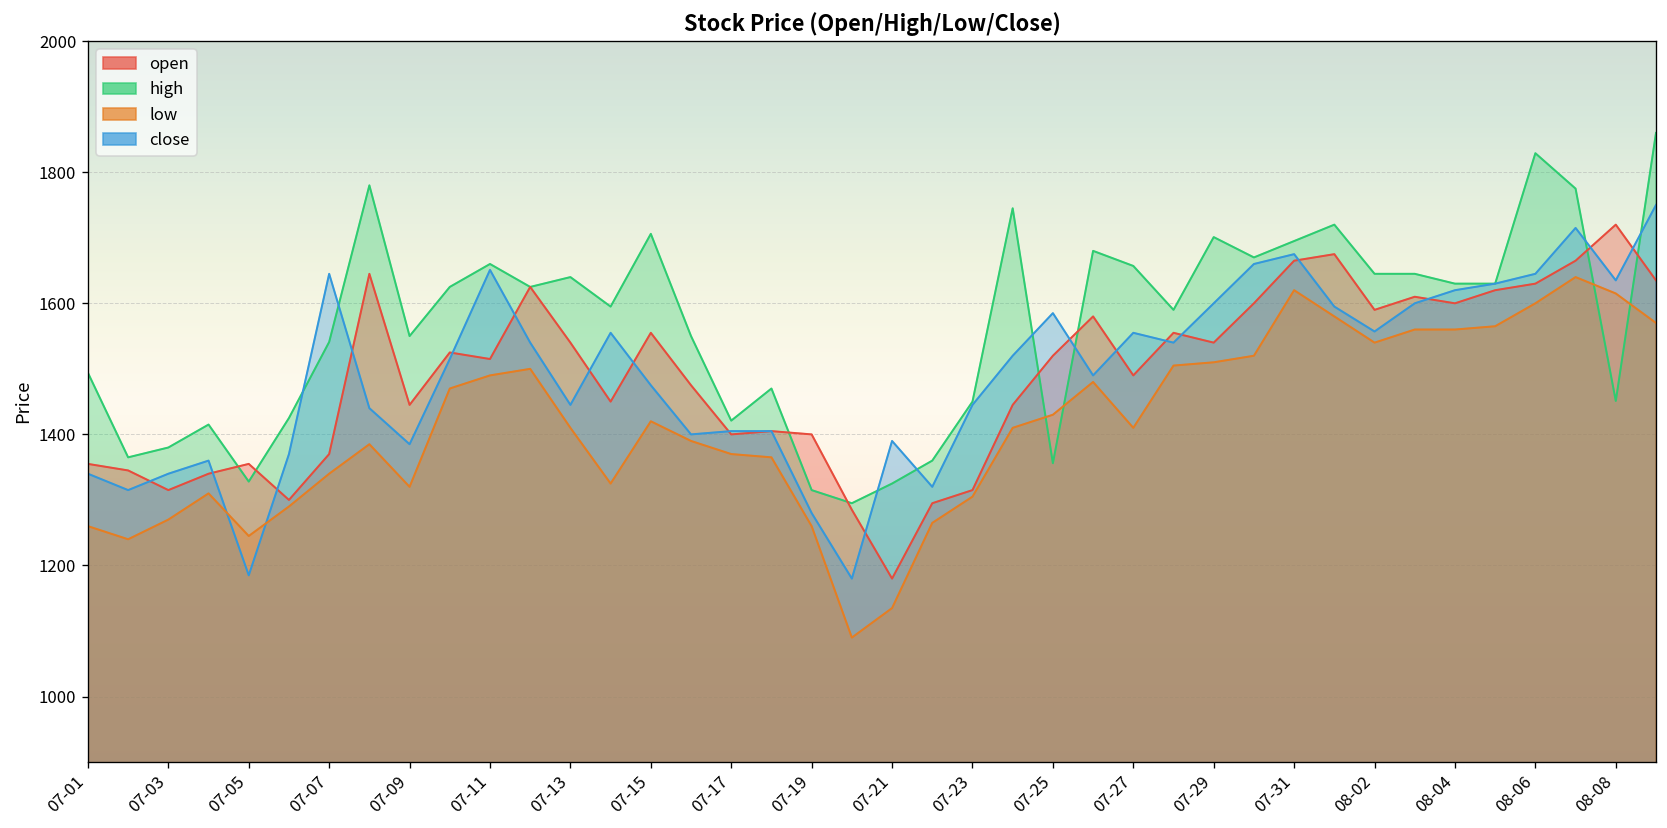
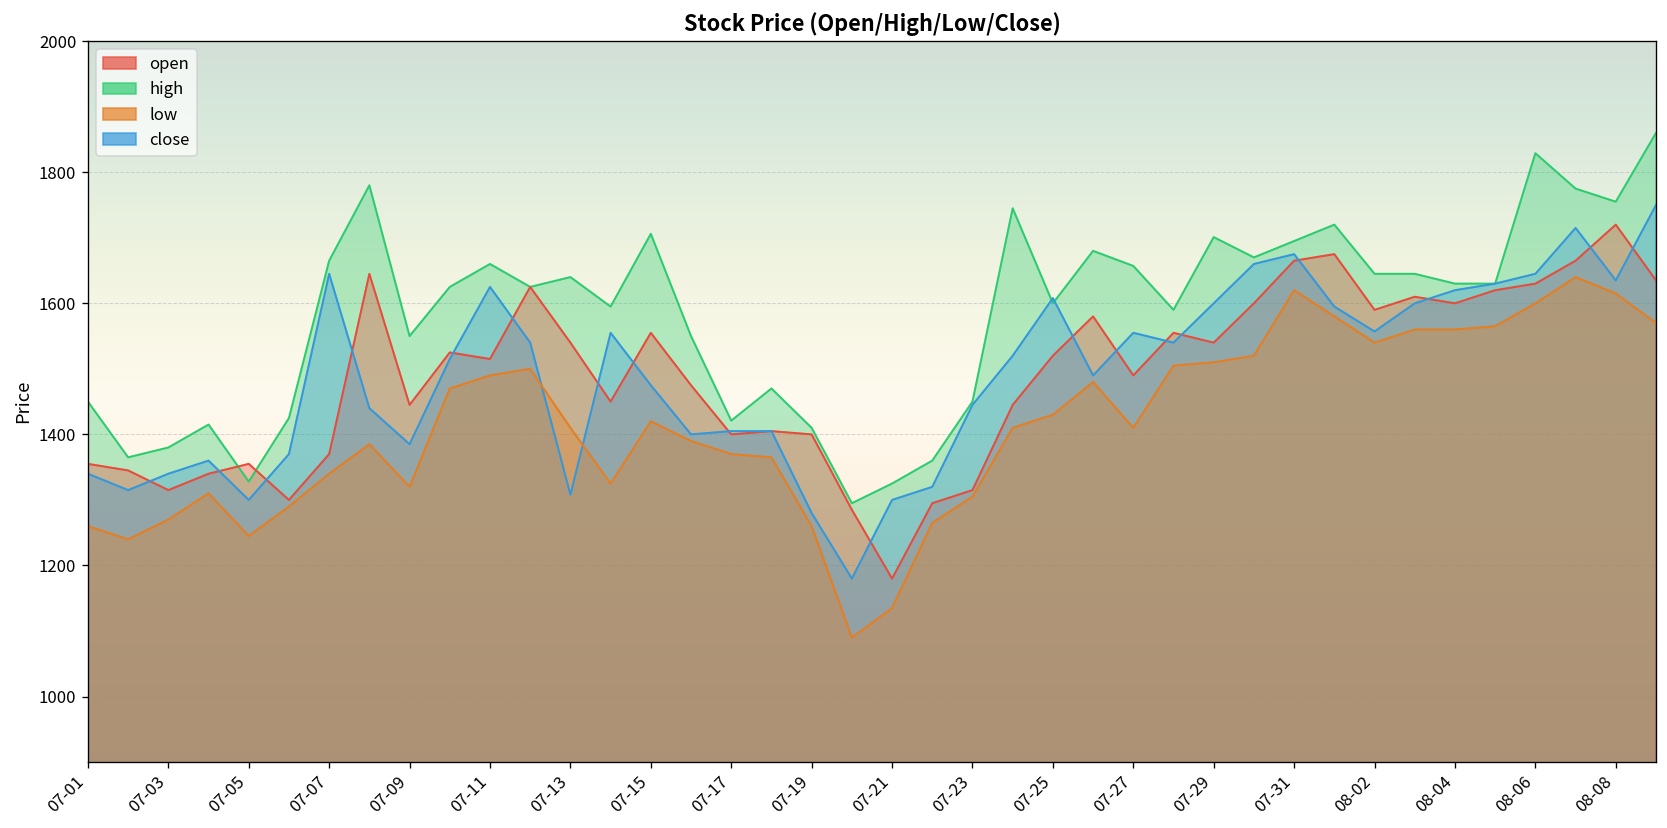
  {
    "high": {
-     "07-01": 1490,
+     "07-01": 1450,
      "07-03": 1380,
      "07-05": 1330,
-     "07-07": 1540,
+     "07-07": 1670,
      "07-09": 1550,
      "07-11": 1660,
      "07-13": 1640,
      "07-15": 1710,
      "07-17": 1420,
-     "07-19": 1320,
+     "07-19": 1410,
      "07-21": 1330,
      "07-23": 1450,
-     "07-25": 1360,
+     "07-25": 1600,
      "07-27": 1660,
      "07-29": 1700,
      "07-31": 1700,
      "08-02": 1650,
      "08-04": 1630,
      "08-06": 1830,
-     "08-08": 1450
+     "08-08": 1760
    },
    "close": {
      "07-01": 1340,
      "07-03": 1340,
-     "07-05": 1190,
+     "07-05": 1300,
      "07-07": 1650,
      "07-09": 1390,
-     "07-11": 1650,
-     "07-13": 1450,
+     "07-11": 1630,
+     "07-13": 1310,
      "07-15": 1480,
      "07-17": 1410,
      "07-19": 1280,
-     "07-21": 1390,
+     "07-21": 1300,
      "07-23": 1450,
-     "07-25": 1590,
+     "07-25": 1610,
      "07-27": 1560,
      "07-29": 1600,
      "07-31": 1680,
      "08-02": 1560,
      "08-04": 1620,
      "08-06": 1650,
      "08-08": 1640
    }
  }
